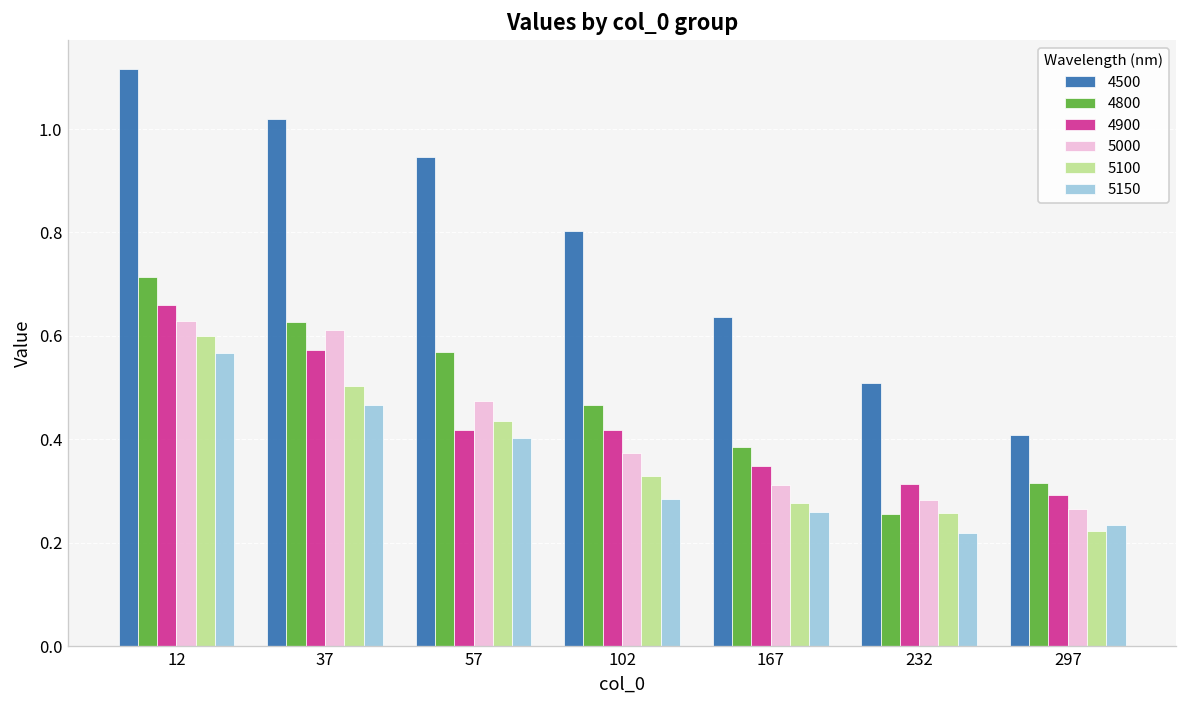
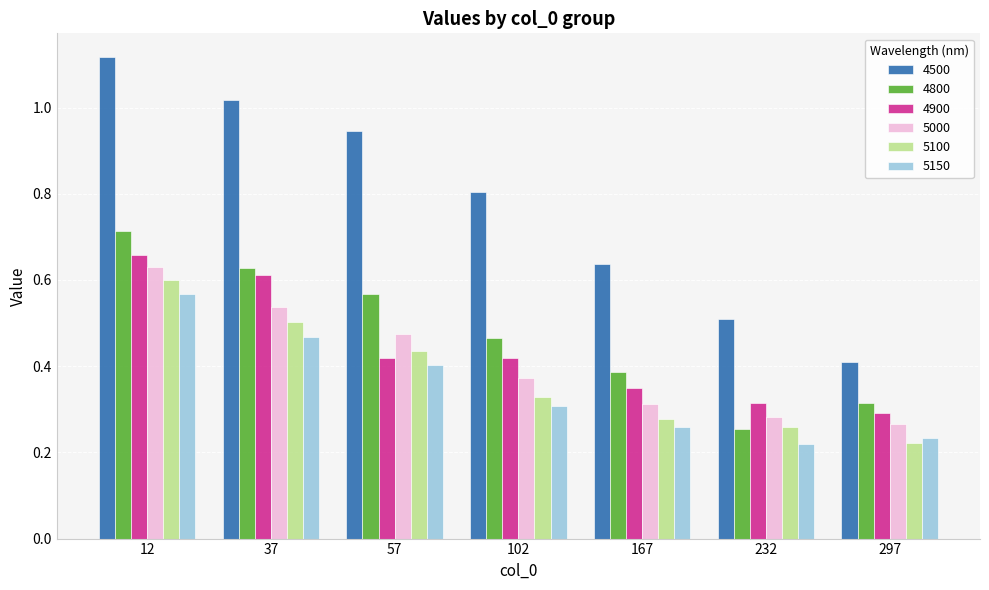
  {
    "4500": {
      "12": 1.12,
      "37": 1.02,
      "57": 0.95,
      "102": 0.80,
      "167": 0.64,
      "232": 0.51,
      "297": 0.41
    },
    "4800": {
      "12": 0.71,
      "37": 0.63,
      "57": 0.57,
      "102": 0.47,
      "167": 0.39,
      "232": 0.25,
      "297": 0.31
    },
    "4900": {
      "12": 0.66,
-     "37": 0.57,
+     "37": 0.61,
      "57": 0.42,
      "102": 0.42,
      "167": 0.35,
      "232": 0.31,
      "297": 0.29
    },
    "5000": {
      "12": 0.63,
-     "37": 0.61,
+     "37": 0.54,
      "57": 0.47,
      "102": 0.37,
      "167": 0.31,
      "232": 0.28,
      "297": 0.27
    },
    "5100": {
      "12": 0.60,
      "37": 0.50,
      "57": 0.43,
      "102": 0.33,
      "167": 0.28,
      "232": 0.26,
      "297": 0.22
    },
    "5150": {
      "12": 0.57,
      "37": 0.47,
      "57": 0.40,
-     "102": 0.28,
+     "102": 0.31,
      "167": 0.26,
      "232": 0.22,
      "297": 0.23
    }
  }
